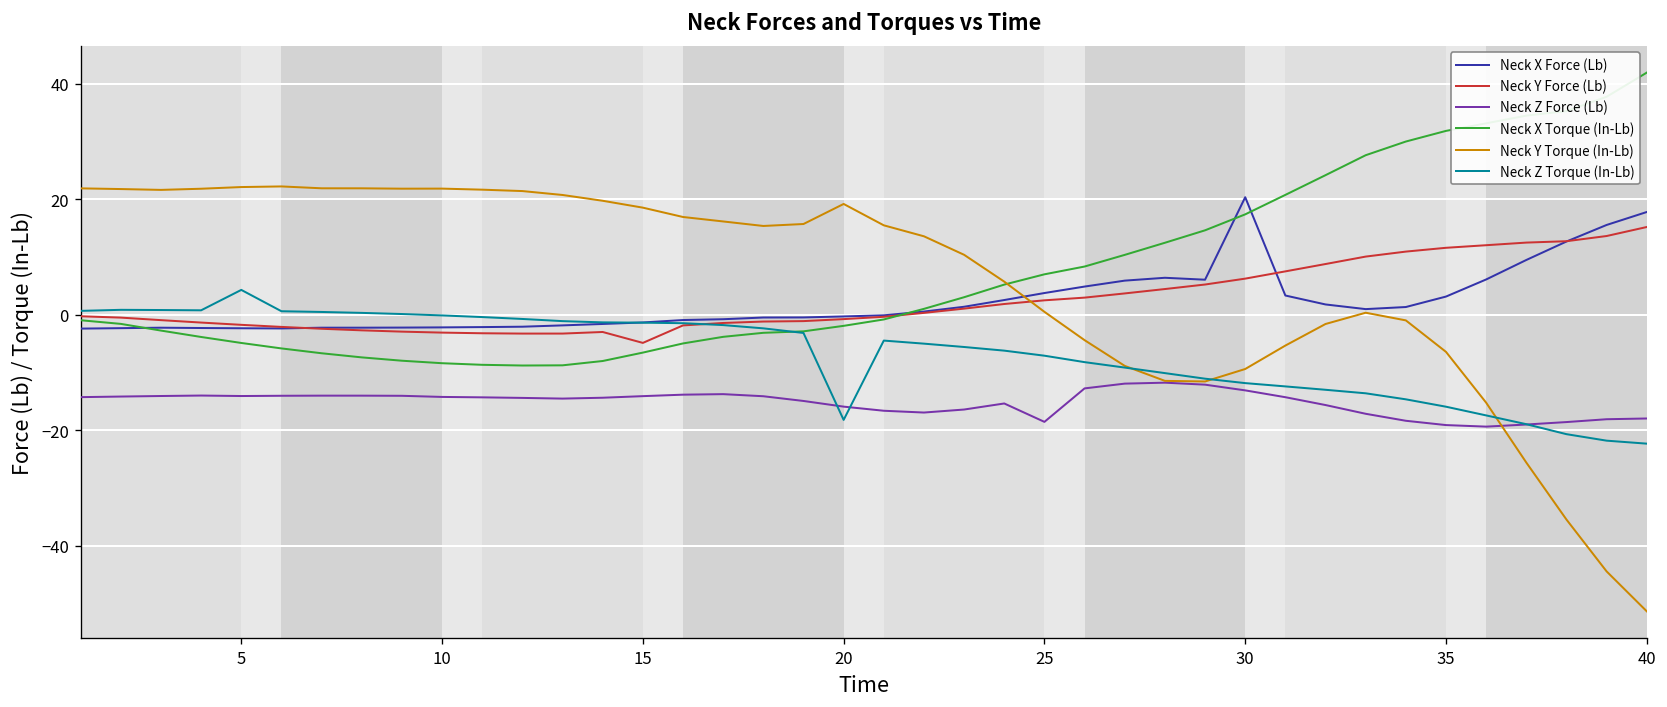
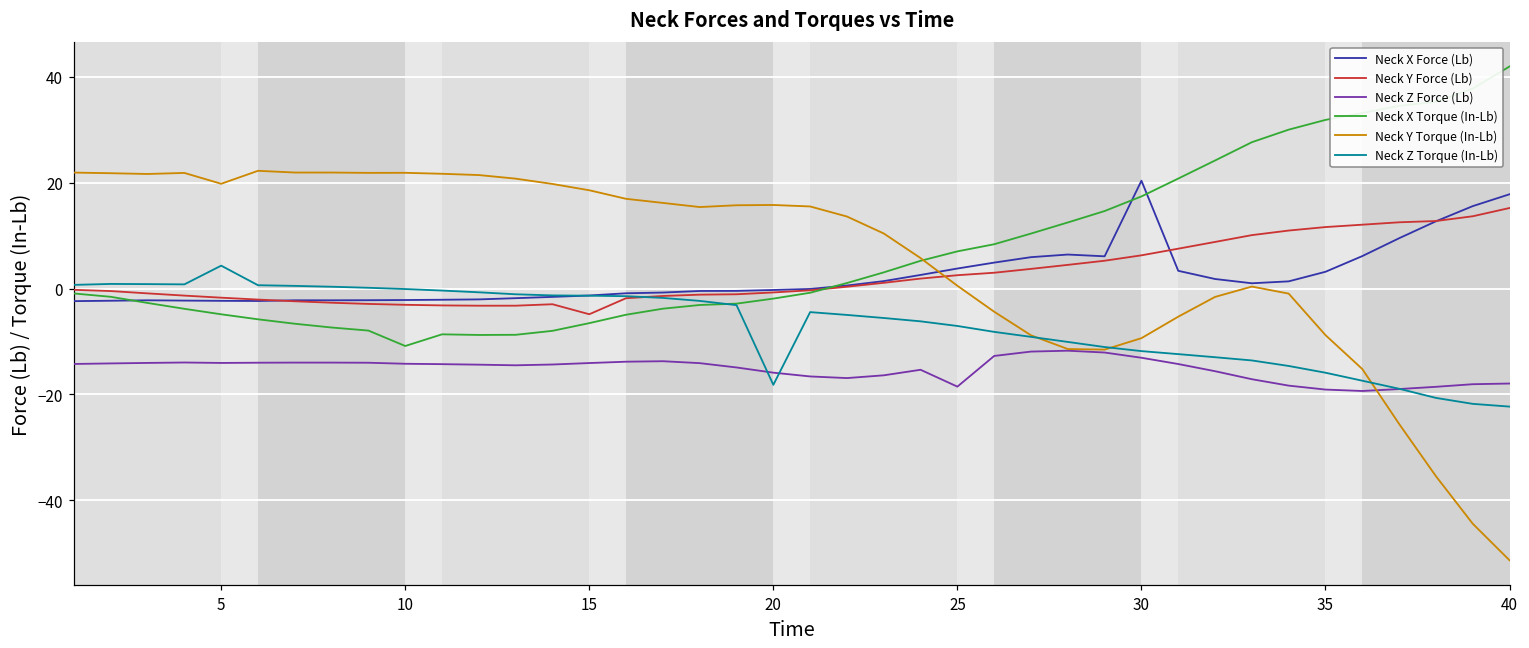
  {
    "Neck X Force (Lb)": {
      "5": -2,
      "10": -2,
      "25": 4,
      "30": 20,
      "35": 3,
      "40": 18
    },
    "Neck Y Force (Lb)": {
      "5": -2,
      "10": -3,
      "15": -5,
      "25": 3,
      "30": 6,
      "35": 12,
      "40": 15
    },
    "Neck Z Force (Lb)": {
      "5": -14,
      "10": -14,
      "15": -14,
      "20": -16,
      "25": -19,
      "30": -13,
      "35": -19,
      "40": -18
    },
    "Neck X Torque (In-Lb)": {
      "5": -5,
-     "10": -8,
+     "10": -11,
      "15": -7,
      "20": -2,
      "25": 7,
      "30": 17,
      "35": 32,
      "40": 42
    },
    "Neck Y Torque (In-Lb)": {
-     "5": 22,
+     "5": 20,
      "10": 22,
      "15": 19,
-     "20": 19,
+     "20": 16,
      "25": 1,
      "30": -9,
-     "35": -6,
+     "35": -9,
      "40": -51
    },
    "Neck Z Torque (In-Lb)": {
      "5": 4,
      "10": 0,
      "20": -18,
      "25": -7,
      "30": -12,
      "35": -16,
      "40": -22
    }
  }
